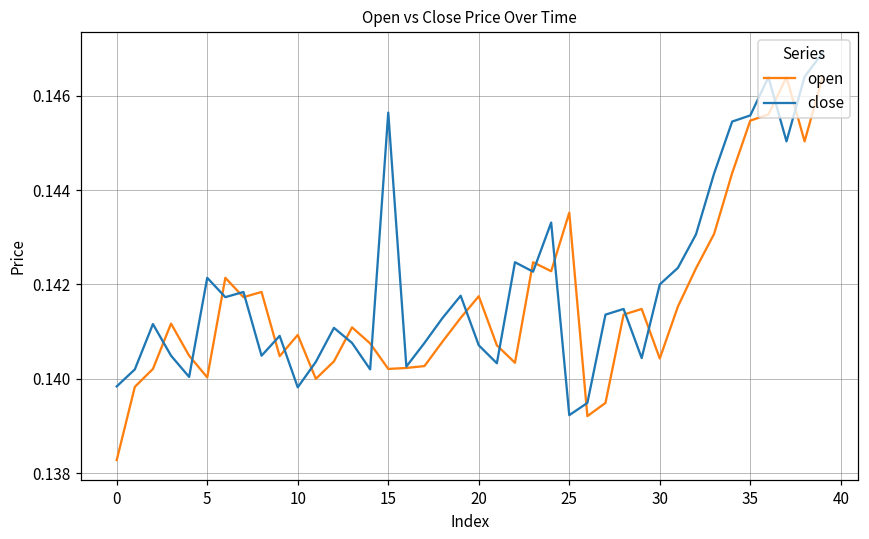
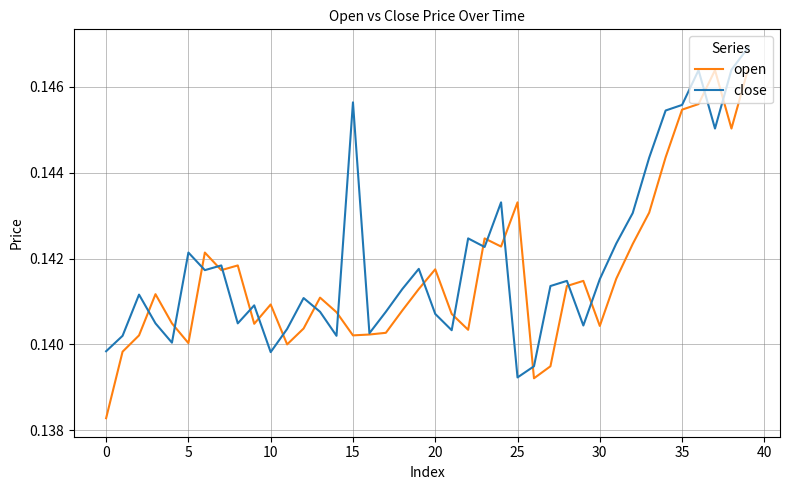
  {
    "open": {
      "0": 0.1383,
      "5": 0.1400,
      "10": 0.1409,
      "15": 0.1402,
      "20": 0.1418,
-     "25": 0.1435,
+     "25": 0.1433,
      "30": 0.1404,
      "35": 0.1455
    },
    "close": {
      "0": 0.1398,
      "5": 0.1421,
      "10": 0.1398,
      "15": 0.1456,
      "20": 0.1407,
      "25": 0.1392,
-     "30": 0.1420,
+     "30": 0.1415,
      "35": 0.1456
    }
  }
